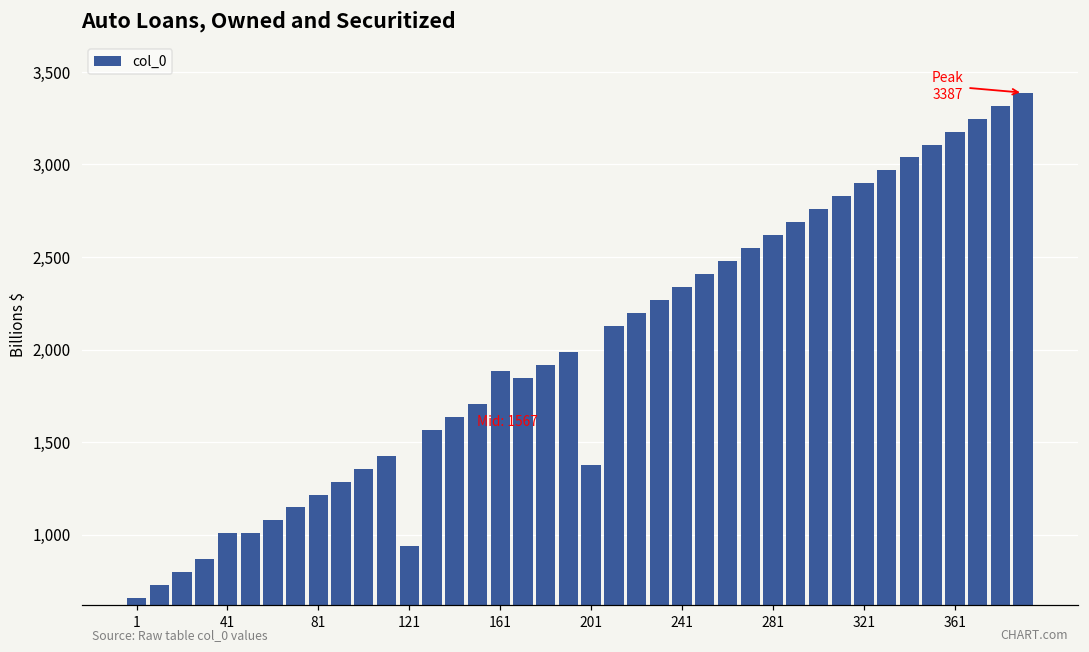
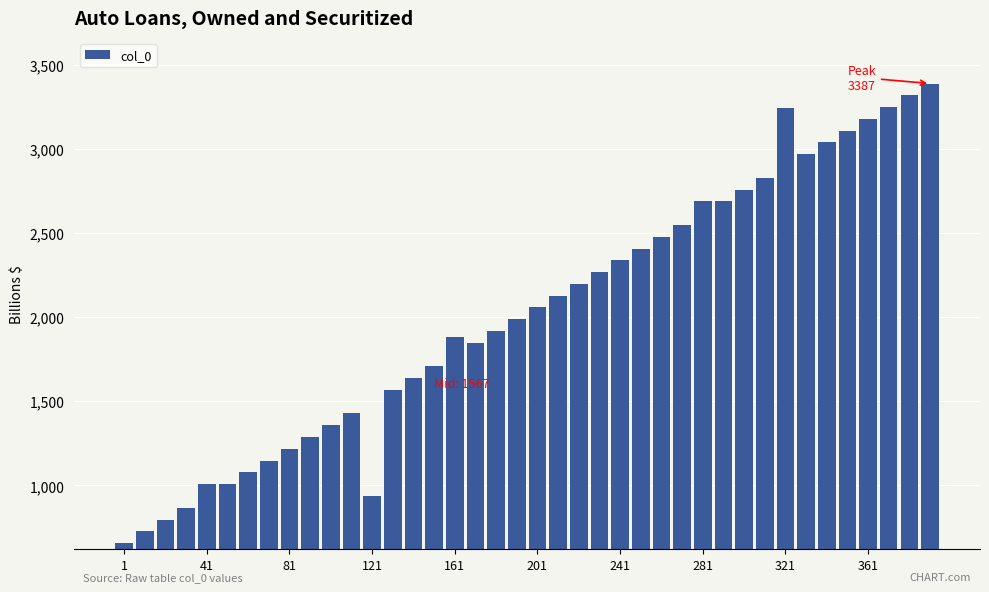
  {
    "1": "660",
    "41": "1,010",
    "81": "1,220",
    "121": "940",
-   "201": "1,380",
+   "201": "2,060",
    "241": "2,340",
-   "281": "2,620",
-   "321": "2,900",
+   "281": "2,690",
+   "321": "3,240",
    "361": "3,180"
  }
